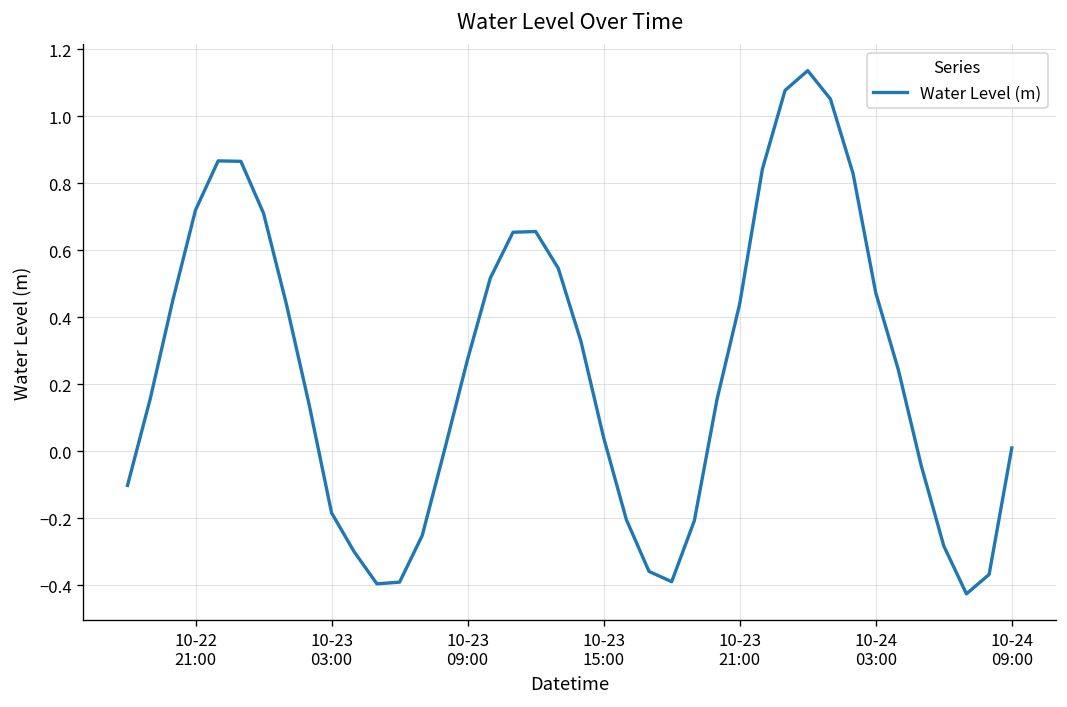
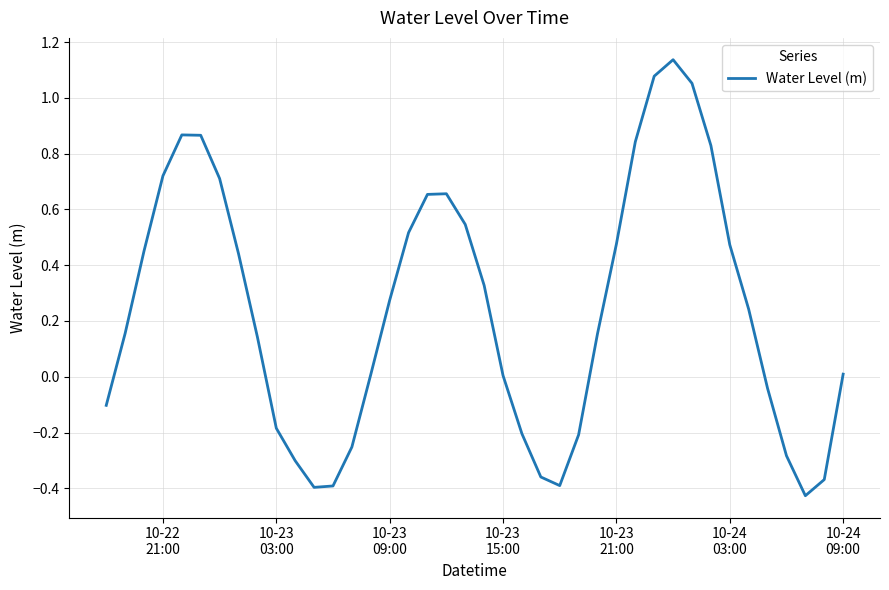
  {
    "10-22 21:00": 0.72,
    "10-23 03:00": -0.18,
    "10-23 09:00": 0.27,
-   "10-23 15:00": 0.04,
-   "10-23 21:00": 0.44,
+   "10-23 15:00": 0.00,
+   "10-23 21:00": 0.48,
    "10-24 03:00": 0.47,
    "10-24 09:00": 0.01
  }
